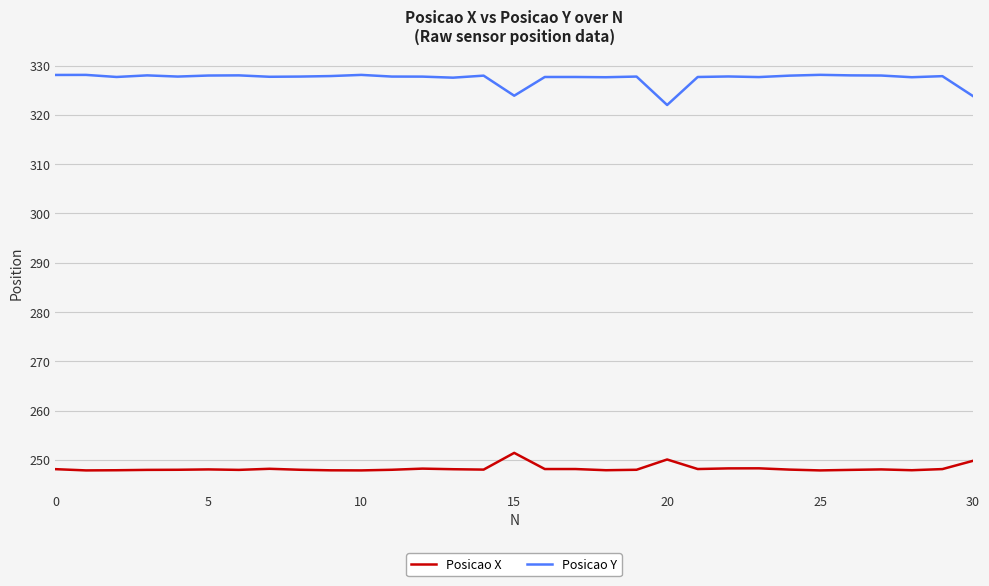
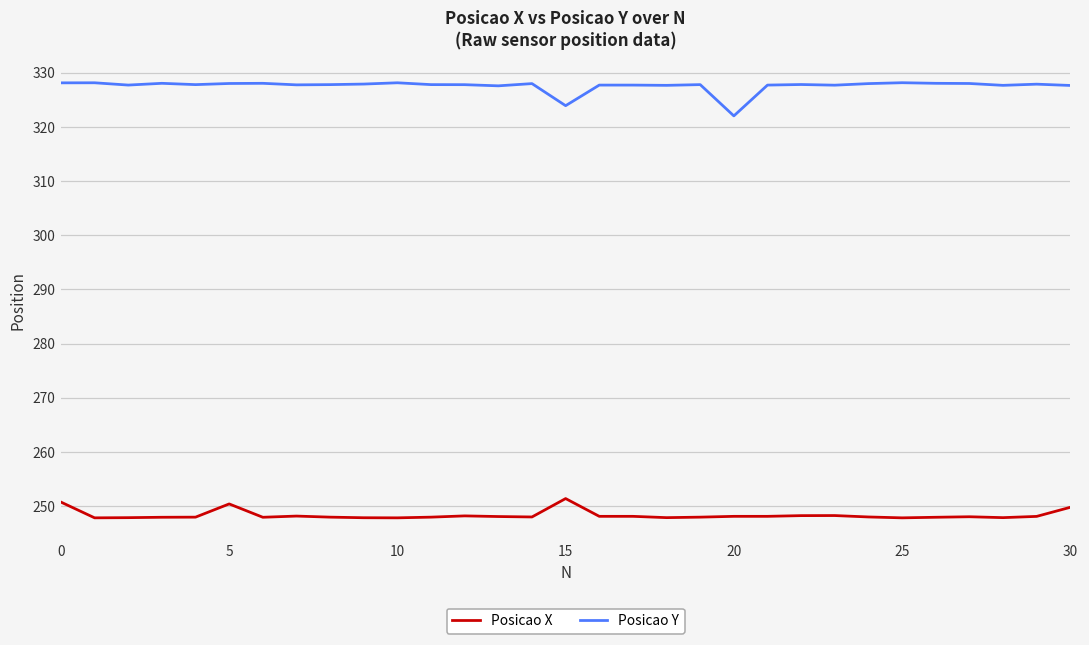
  {
    "Posicao X": {
-     "0": 248,
-     "5": 248,
+     "0": 251,
+     "5": 250,
      "10": 248,
      "15": 251,
-     "20": 250,
+     "20": 248,
      "25": 248,
      "30": 250
    },
    "Posicao Y": {
      "0": 328,
      "5": 328,
      "10": 328,
      "15": 324,
      "20": 322,
      "25": 328,
-     "30": 324
+     "30": 328
    }
  }
